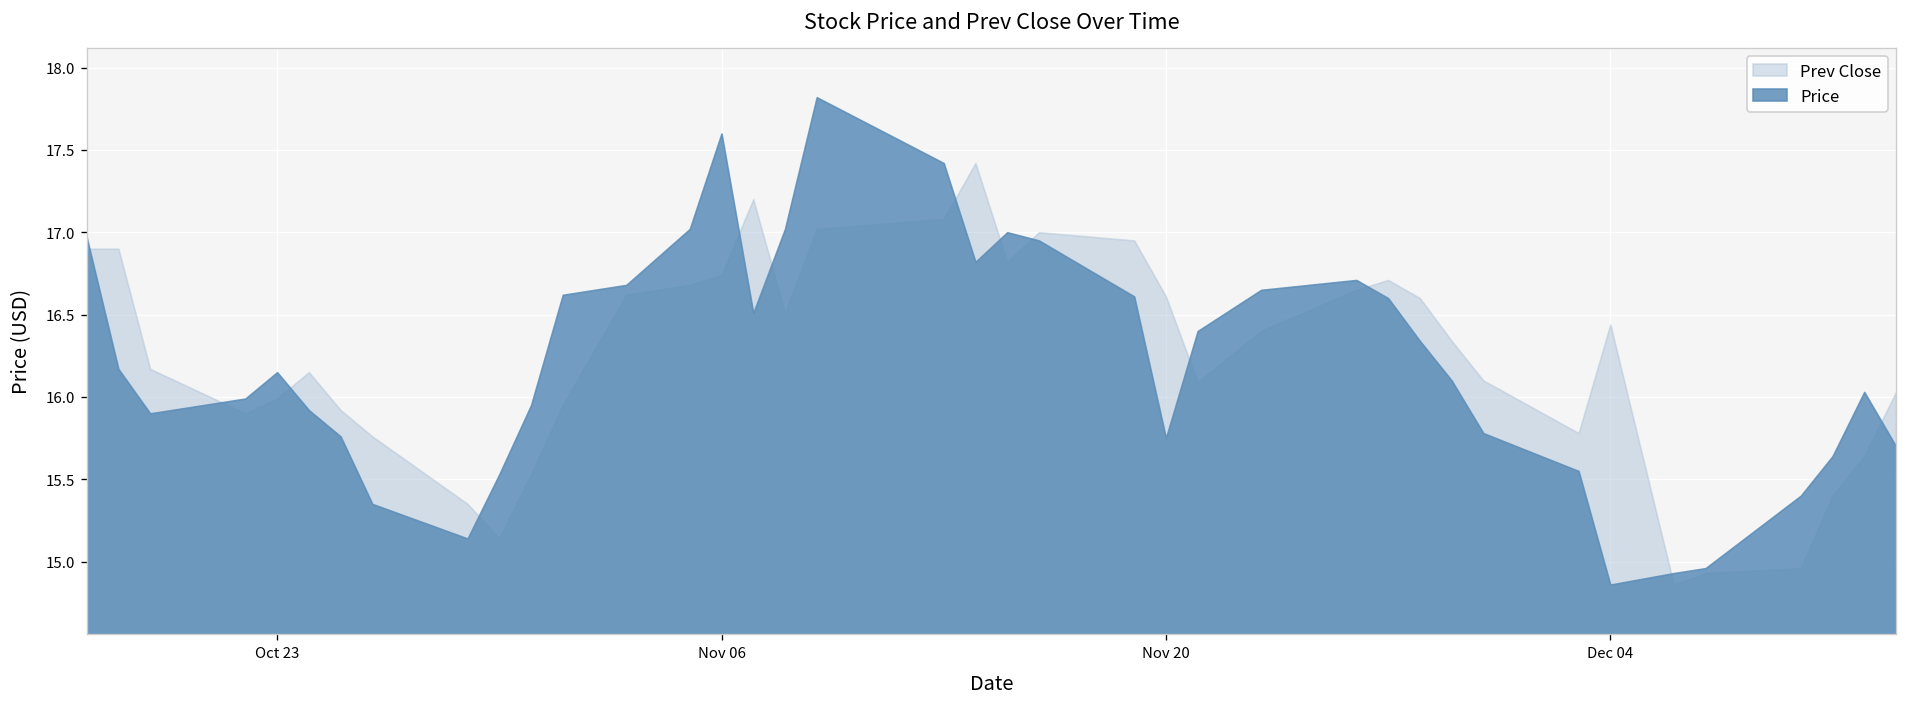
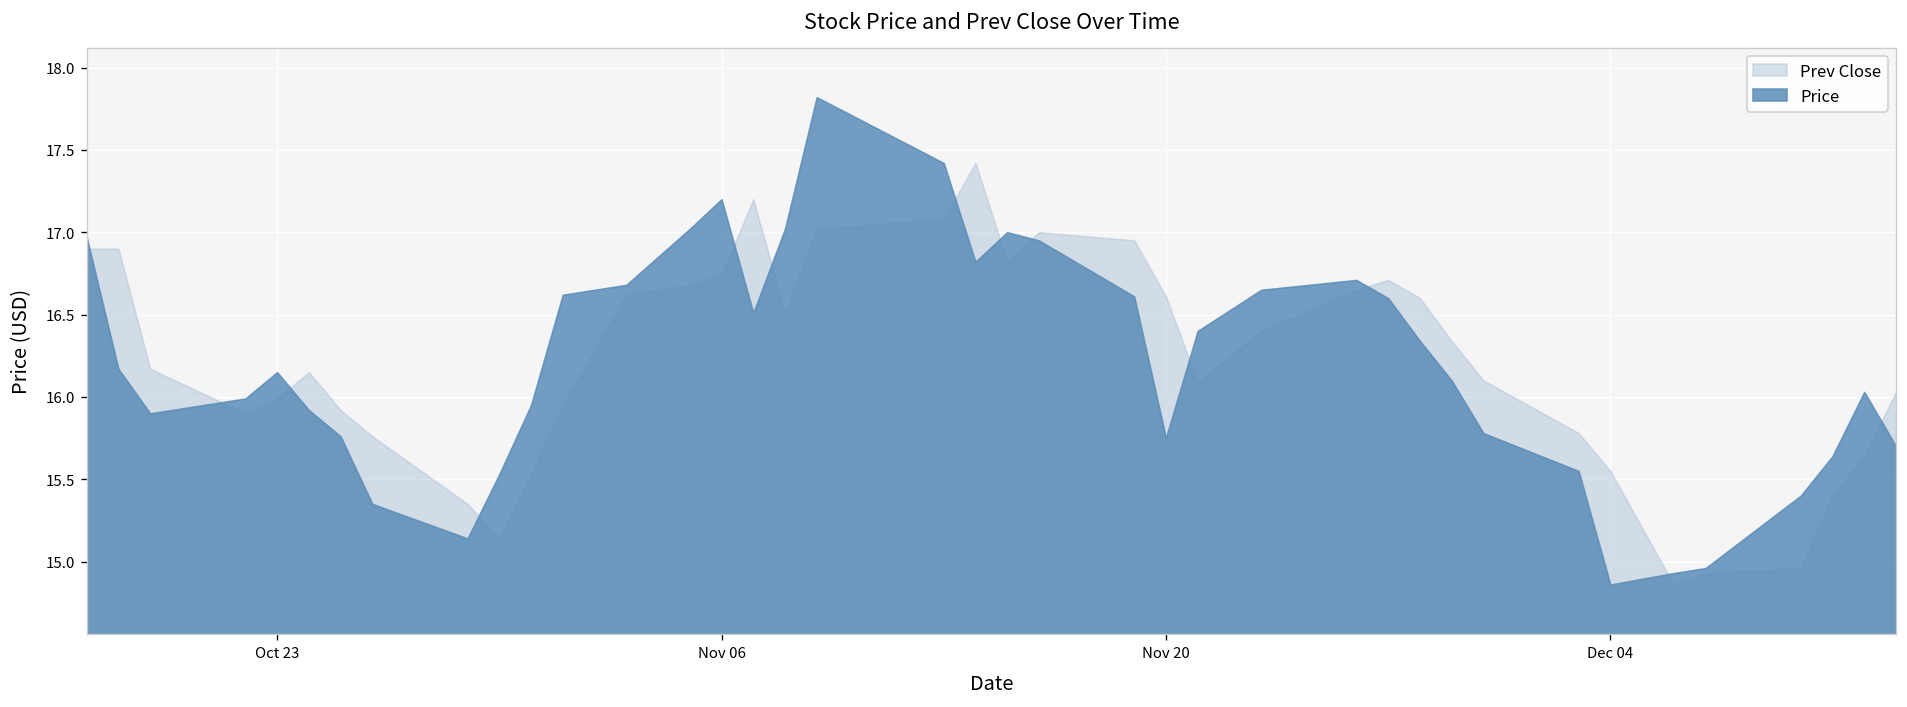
  {
    "Prev Close": {
      "Oct 23": 15.99,
      "Nov 06": 16.74,
      "Nov 20": 16.61,
-     "Dec 04": 16.44
+     "Dec 04": 15.55
    },
    "Price": {
      "Oct 23": 16.15,
-     "Nov 06": 17.6,
+     "Nov 06": 17.2,
      "Nov 20": 15.75,
      "Dec 04": 14.86
    }
  }
